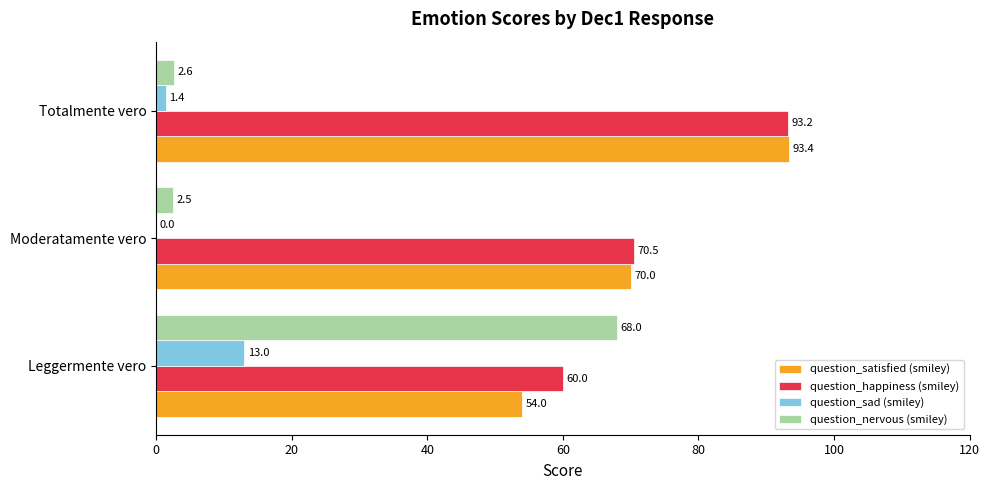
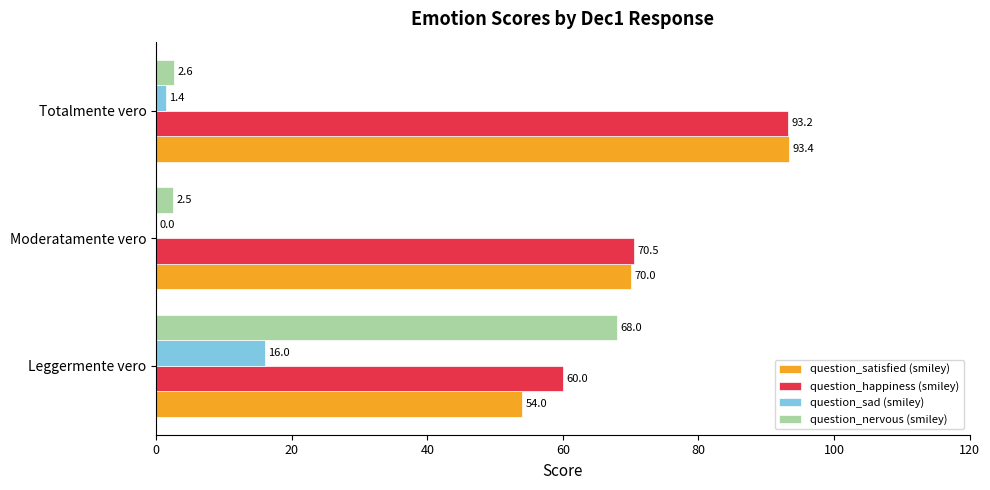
  {
    "question_satisfied (smiley)": {
      "Totalmente vero": 93.4,
      "Moderatamente vero": 70.0,
      "Leggermente vero": 54.0
    },
    "question_happiness (smiley)": {
      "Totalmente vero": 93.2,
      "Moderatamente vero": 70.5,
      "Leggermente vero": 60.0
    },
    "question_sad (smiley)": {
      "Totalmente vero": 1.4,
      "Moderatamente vero": 0.0,
-     "Leggermente vero": 13.0
+     "Leggermente vero": 16.0
    },
    "question_nervous (smiley)": {
      "Totalmente vero": 2.6,
      "Moderatamente vero": 2.5,
      "Leggermente vero": 68.0
    }
  }
